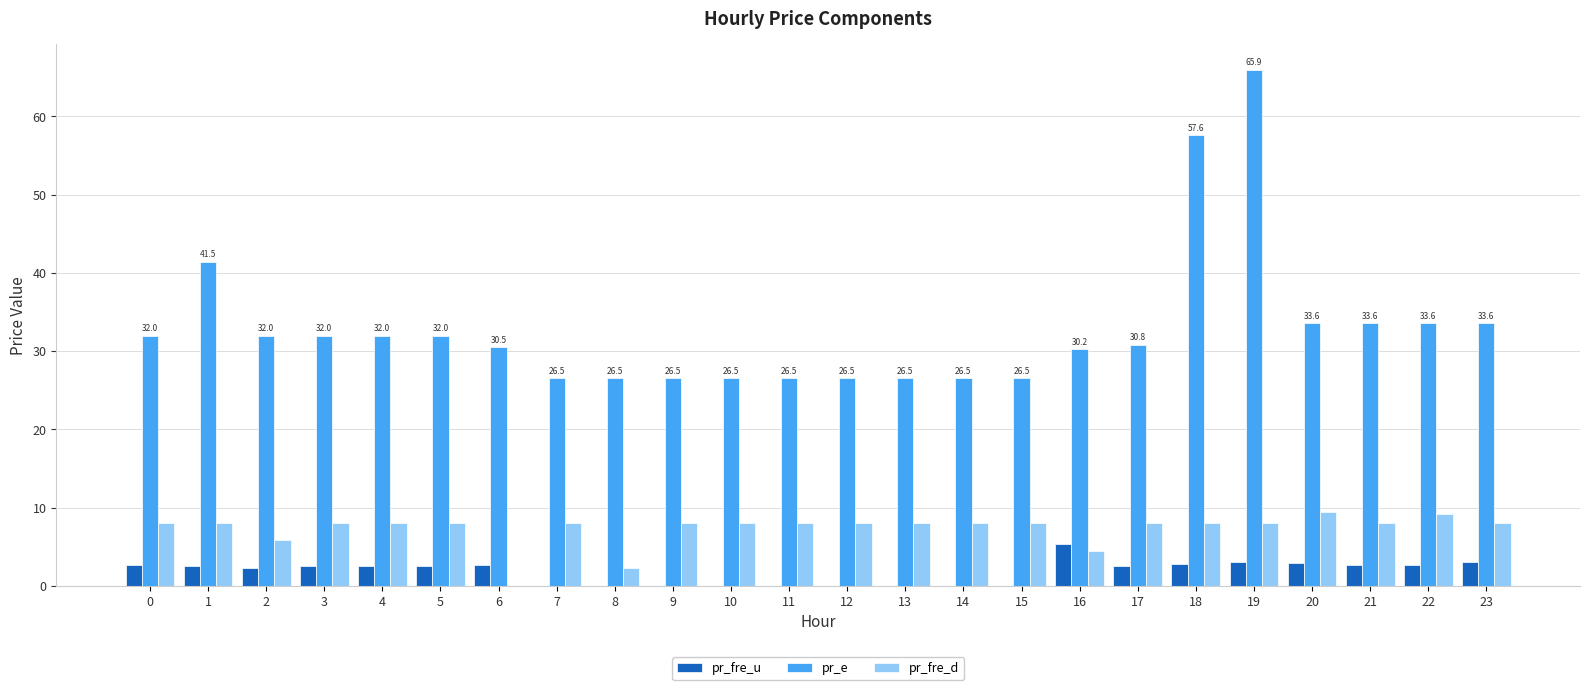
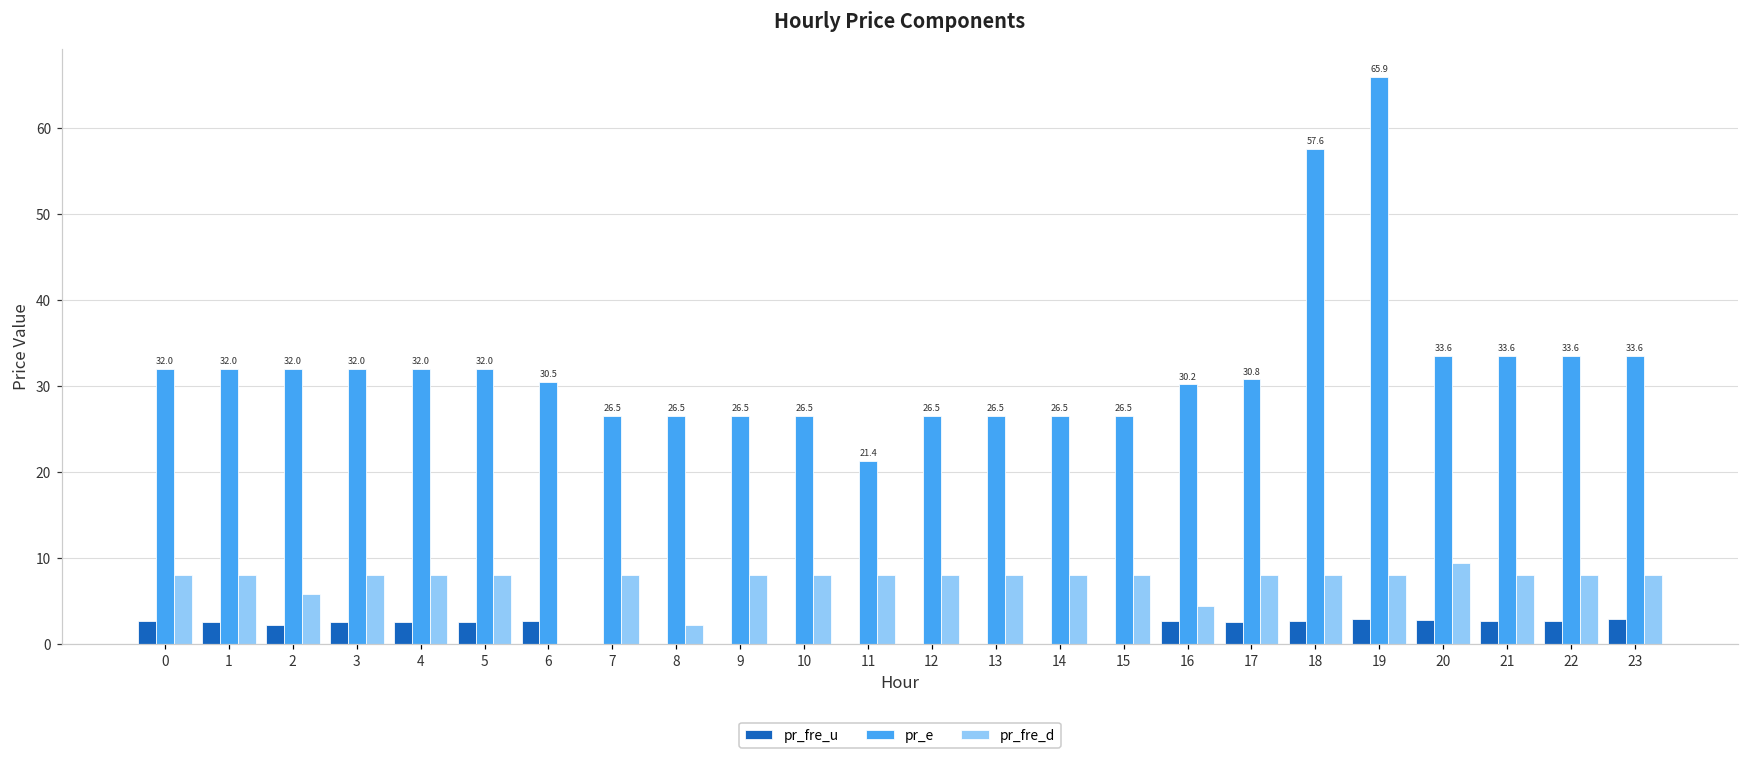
  {
    "pr_fre_u": {
      "0": 3,
      "1": 3,
      "2": 2,
      "3": 3,
      "4": 3,
      "5": 3,
      "6": 3,
-     "16": 5,
+     "16": 3,
      "17": 3,
      "18": 3,
      "19": 3,
      "20": 3,
      "21": 3,
      "22": 3,
      "23": 3
    },
    "pr_e": {
      "0": 32.0,
-     "1": 41.5,
+     "1": 32.0,
      "2": 32.0,
      "3": 32.0,
      "4": 32.0,
      "5": 32.0,
      "6": 30.5,
      "7": 26.5,
      "8": 26.5,
      "9": 26.5,
      "10": 26.5,
-     "11": 26.5,
+     "11": 21.4,
      "12": 26.5,
      "13": 26.5,
      "14": 26.5,
      "15": 26.5,
      "16": 30.2,
      "17": 30.8,
      "18": 57.6,
      "19": 65.9,
      "20": 33.6,
      "21": 33.6,
      "22": 33.6,
      "23": 33.6
    },
    "pr_fre_d": {
      "0": 8,
      "1": 8,
      "2": 6,
      "3": 8,
      "4": 8,
      "5": 8,
      "7": 8,
      "8": 2,
      "9": 8,
      "10": 8,
      "11": 8,
      "12": 8,
      "13": 8,
      "14": 8,
      "15": 8,
      "16": 5,
      "17": 8,
      "18": 8,
      "19": 8,
      "20": 9,
      "21": 8,
-     "22": 9,
+     "22": 8,
      "23": 8
    }
  }
